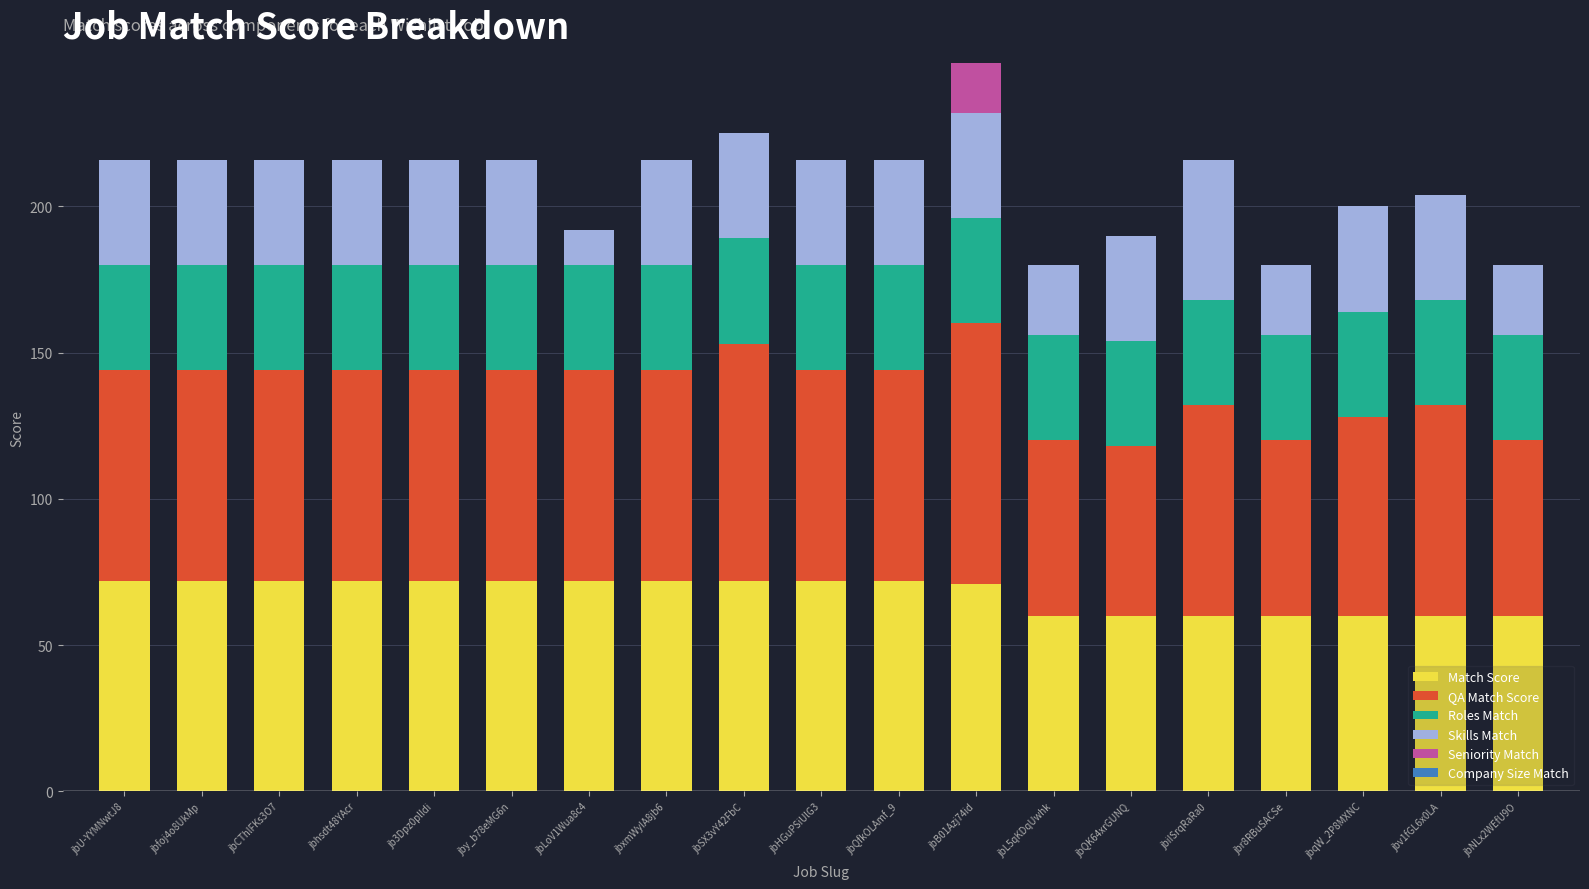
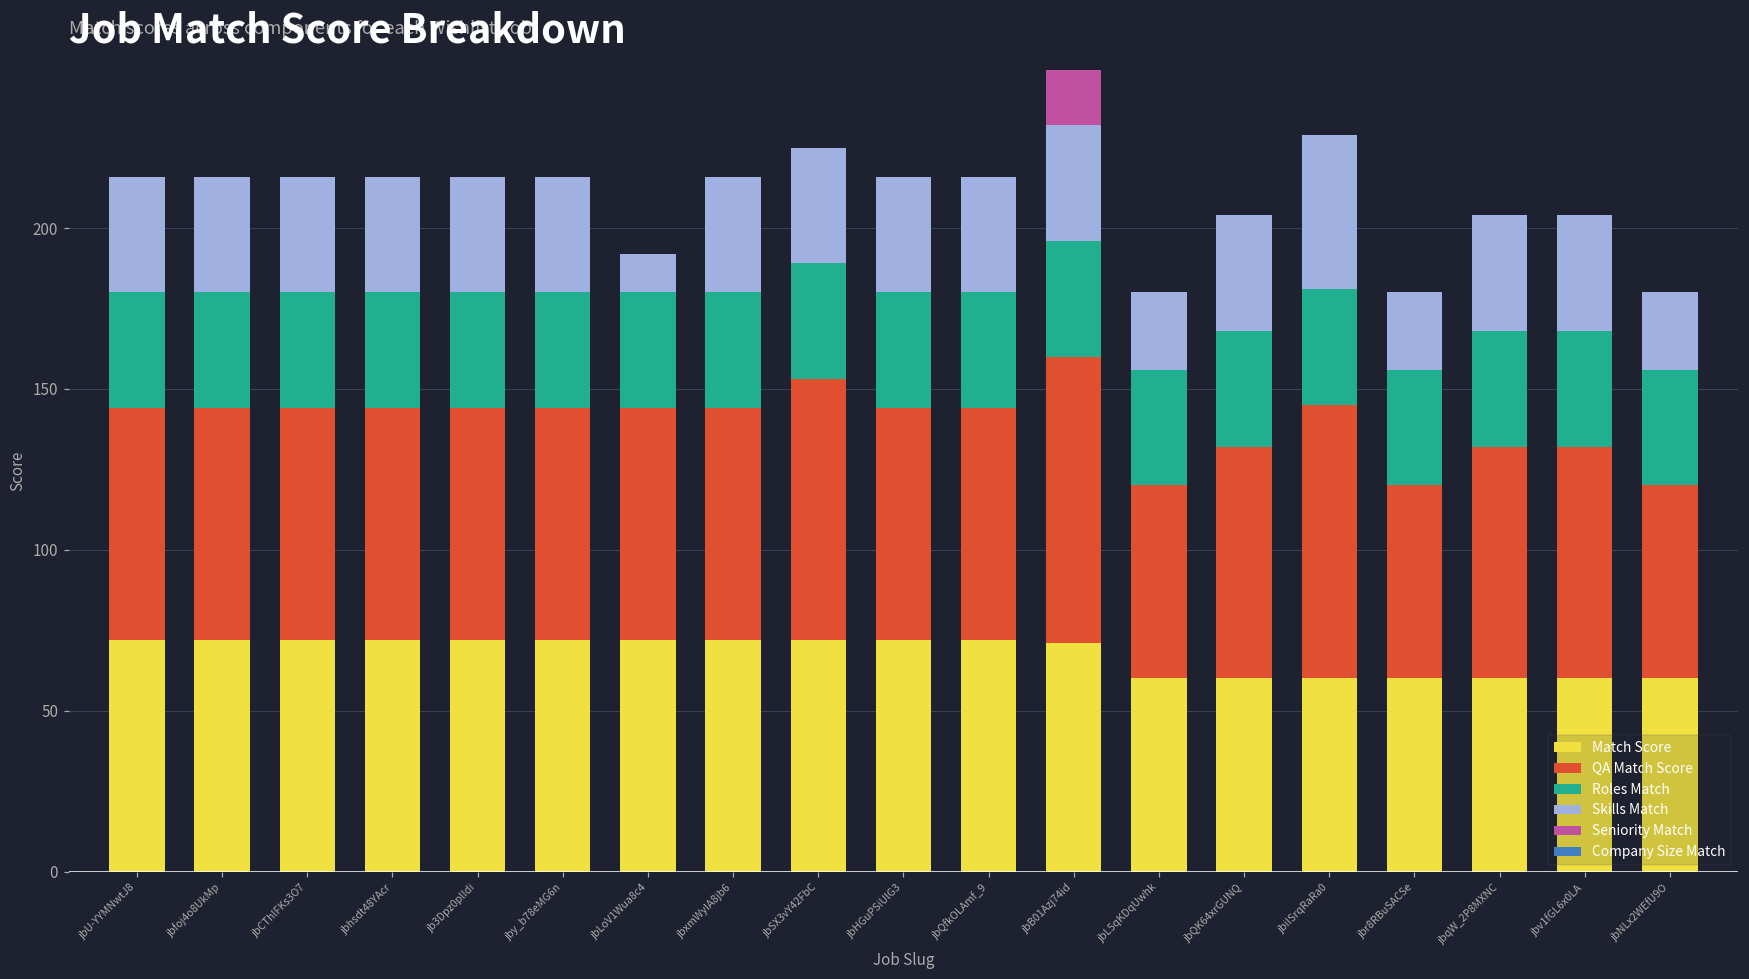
  {
    "Match Score": {
      "jbU-YYMNwtJ8": 72,
      "jbfoj4o8UkMp": 72,
      "jbCThlFKs3O7": 72,
      "jbhsdt48YAcr": 72,
      "jb3Dpz0plIdi": 72,
      "jby_b78eMG6n": 72,
      "jbLoV1Wua8c4": 72,
      "jbxmWyIA8jb6": 72,
      "jbSX3vY42FbC": 72,
      "jbHGuPSiUlG3": 72,
      "jbQfkOLAmf_9": 72,
      "jbB01Azj74id": 71,
      "jbL5qKDqUwhk": 60,
      "jbQK64xrGUNQ": 60,
      "jbiISrqRaRa0": 60,
      "jbr8RBuSACSe": 60,
      "jbqW_2P8MXNC": 60,
      "jbv1fGL6x0LA": 60,
      "jbNLx2WEfU9O": 60
    },
    "QA Match Score": {
      "jbU-YYMNwtJ8": 72,
      "jbfoj4o8UkMp": 72,
      "jbCThlFKs3O7": 72,
      "jbhsdt48YAcr": 72,
      "jb3Dpz0plIdi": 72,
      "jby_b78eMG6n": 72,
      "jbLoV1Wua8c4": 72,
      "jbxmWyIA8jb6": 72,
      "jbSX3vY42FbC": 81,
      "jbHGuPSiUlG3": 72,
      "jbQfkOLAmf_9": 72,
      "jbB01Azj74id": 89,
      "jbL5qKDqUwhk": 60,
-     "jbQK64xrGUNQ": 58,
-     "jbiISrqRaRa0": 72,
+     "jbQK64xrGUNQ": 72,
+     "jbiISrqRaRa0": 85,
      "jbr8RBuSACSe": 60,
-     "jbqW_2P8MXNC": 68,
+     "jbqW_2P8MXNC": 72,
      "jbv1fGL6x0LA": 72,
      "jbNLx2WEfU9O": 60
    },
    "Roles Match": {
      "jbU-YYMNwtJ8": 36,
      "jbfoj4o8UkMp": 36,
      "jbCThlFKs3O7": 36,
      "jbhsdt48YAcr": 36,
      "jb3Dpz0plIdi": 36,
      "jby_b78eMG6n": 36,
      "jbLoV1Wua8c4": 36,
      "jbxmWyIA8jb6": 36,
      "jbSX3vY42FbC": 36,
      "jbHGuPSiUlG3": 36,
      "jbQfkOLAmf_9": 36,
      "jbB01Azj74id": 36,
      "jbL5qKDqUwhk": 36,
      "jbQK64xrGUNQ": 36,
      "jbiISrqRaRa0": 36,
      "jbr8RBuSACSe": 36,
      "jbqW_2P8MXNC": 36,
      "jbv1fGL6x0LA": 36,
      "jbNLx2WEfU9O": 36
    },
    "Skills Match": {
      "jbU-YYMNwtJ8": 36,
      "jbfoj4o8UkMp": 36,
      "jbCThlFKs3O7": 36,
      "jbhsdt48YAcr": 36,
      "jb3Dpz0plIdi": 36,
      "jby_b78eMG6n": 36,
      "jbLoV1Wua8c4": 12,
      "jbxmWyIA8jb6": 36,
      "jbSX3vY42FbC": 36,
      "jbHGuPSiUlG3": 36,
      "jbQfkOLAmf_9": 36,
      "jbB01Azj74id": 36,
      "jbL5qKDqUwhk": 24,
      "jbQK64xrGUNQ": 36,
      "jbiISrqRaRa0": 48,
      "jbr8RBuSACSe": 24,
      "jbqW_2P8MXNC": 36,
      "jbv1fGL6x0LA": 36,
      "jbNLx2WEfU9O": 24
    },
    "Company Size Match": {
      "jbU-YYMNwtJ8": 0,
      "jbfoj4o8UkMp": 0,
      "jbCThlFKs3O7": 0,
      "jbhsdt48YAcr": 0,
      "jb3Dpz0plIdi": 0,
      "jby_b78eMG6n": 0,
      "jbLoV1Wua8c4": 0,
      "jbxmWyIA8jb6": 0,
      "jbSX3vY42FbC": 0,
      "jbHGuPSiUlG3": 0,
      "jbQfkOLAmf_9": 0,
      "jbL5qKDqUwhk": 0,
      "jbQK64xrGUNQ": 0,
      "jbiISrqRaRa0": 0,
      "jbr8RBuSACSe": 0,
      "jbqW_2P8MXNC": 0,
      "jbv1fGL6x0LA": 0,
      "jbNLx2WEfU9O": 0
    }
  }
